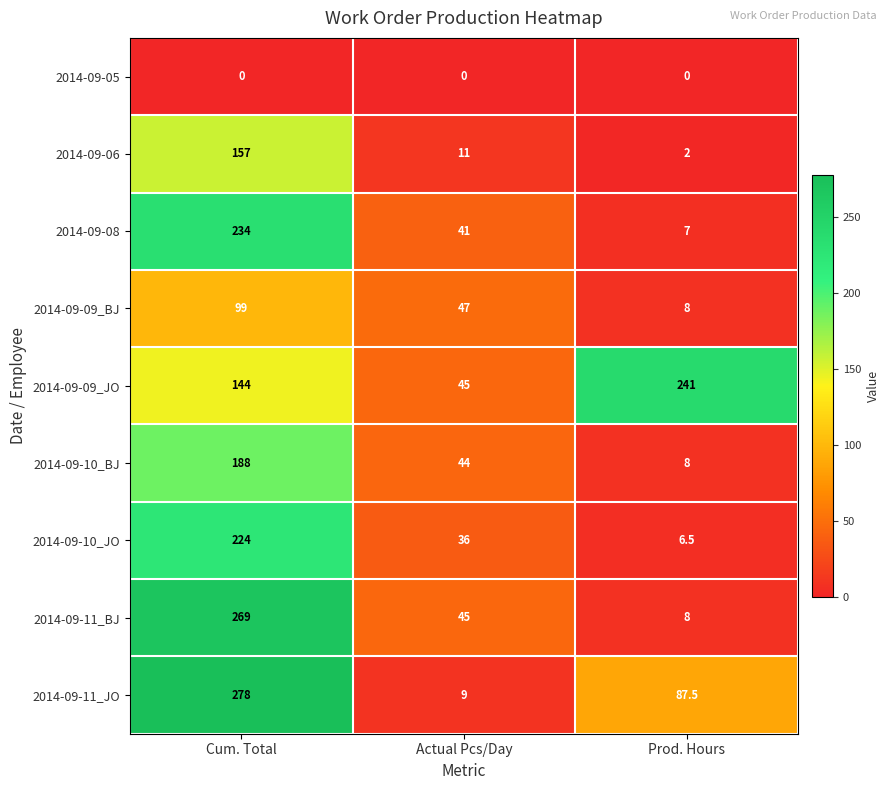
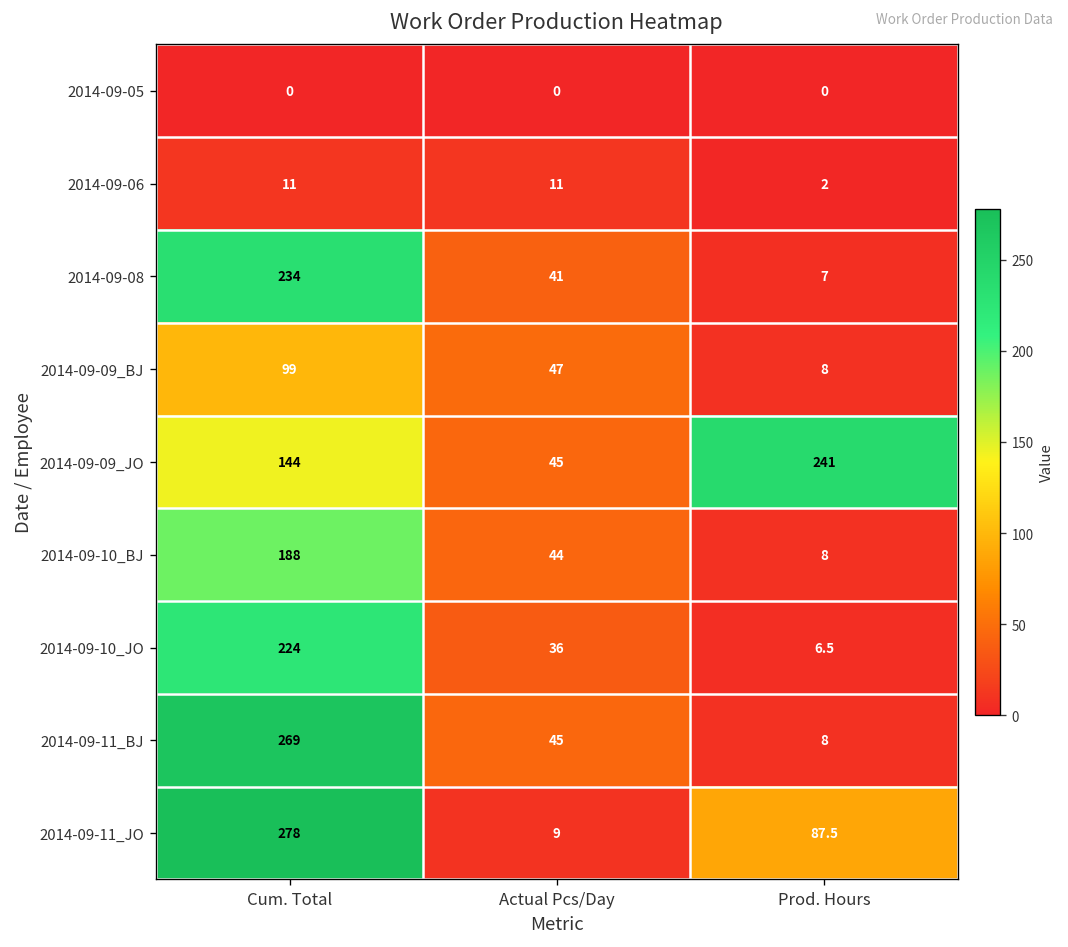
  {
    "2014-09-05": {
      "Cum. Total": 0,
      "Actual Pcs/Day": 0,
      "Prod. Hours": 0
    },
    "2014-09-06": {
-     "Cum. Total": 157,
+     "Cum. Total": 11,
      "Actual Pcs/Day": 11,
      "Prod. Hours": 2
    },
    "2014-09-08": {
      "Cum. Total": 234,
      "Actual Pcs/Day": 41,
      "Prod. Hours": 7
    },
    "2014-09-09_BJ": {
      "Cum. Total": 99,
      "Actual Pcs/Day": 47,
      "Prod. Hours": 8
    },
    "2014-09-09_JO": {
      "Cum. Total": 144,
      "Actual Pcs/Day": 45,
      "Prod. Hours": 241
    },
    "2014-09-10_BJ": {
      "Cum. Total": 188,
      "Actual Pcs/Day": 44,
      "Prod. Hours": 8
    },
    "2014-09-10_JO": {
      "Cum. Total": 224,
      "Actual Pcs/Day": 36,
      "Prod. Hours": 6.5
    },
    "2014-09-11_BJ": {
      "Cum. Total": 269,
      "Actual Pcs/Day": 45,
      "Prod. Hours": 8
    },
    "2014-09-11_JO": {
      "Cum. Total": 278,
      "Actual Pcs/Day": 9,
      "Prod. Hours": 87.5
    }
  }
